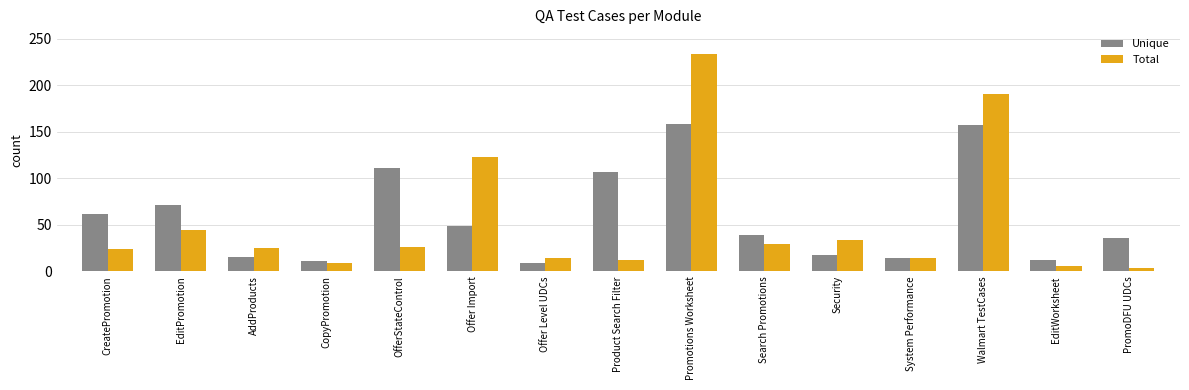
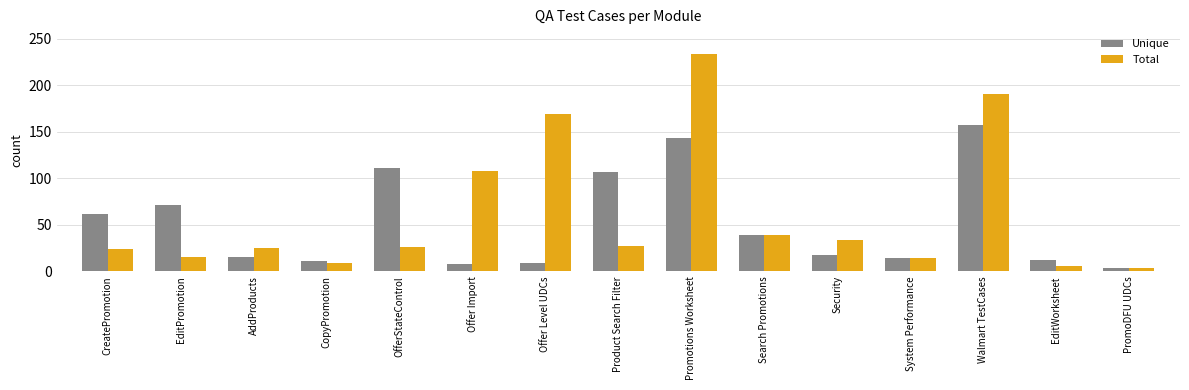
  {
    "Unique": {
      "CreatePromotion": 60,
      "EditPromotion": 70,
      "AddProducts": 20,
      "CopyPromotion": 10,
      "OfferStateControl": 110,
-     "Offer Import": 50,
+     "Offer Import": 10,
      "Offer Level UDCs": 10,
      "Product Search Filter": 110,
-     "Promotions Worksheet": 160,
+     "Promotions Worksheet": 140,
      "Search Promotions": 40,
      "Security": 20,
      "System Performance": 10,
      "Walmart TestCases": 160,
      "EditWorksheet": 10,
-     "PromoDFU UDCs": 40
+     "PromoDFU UDCs": 0
    },
    "Total": {
      "CreatePromotion": 20,
-     "EditPromotion": 40,
+     "EditPromotion": 20,
      "AddProducts": 30,
      "CopyPromotion": 10,
      "OfferStateControl": 30,
-     "Offer Import": 120,
-     "Offer Level UDCs": 10,
-     "Product Search Filter": 10,
+     "Offer Import": 110,
+     "Offer Level UDCs": 170,
+     "Product Search Filter": 30,
      "Promotions Worksheet": 230,
-     "Search Promotions": 30,
+     "Search Promotions": 40,
      "Security": 30,
      "System Performance": 10,
      "Walmart TestCases": 190,
      "EditWorksheet": 10,
      "PromoDFU UDCs": 0
    }
  }
